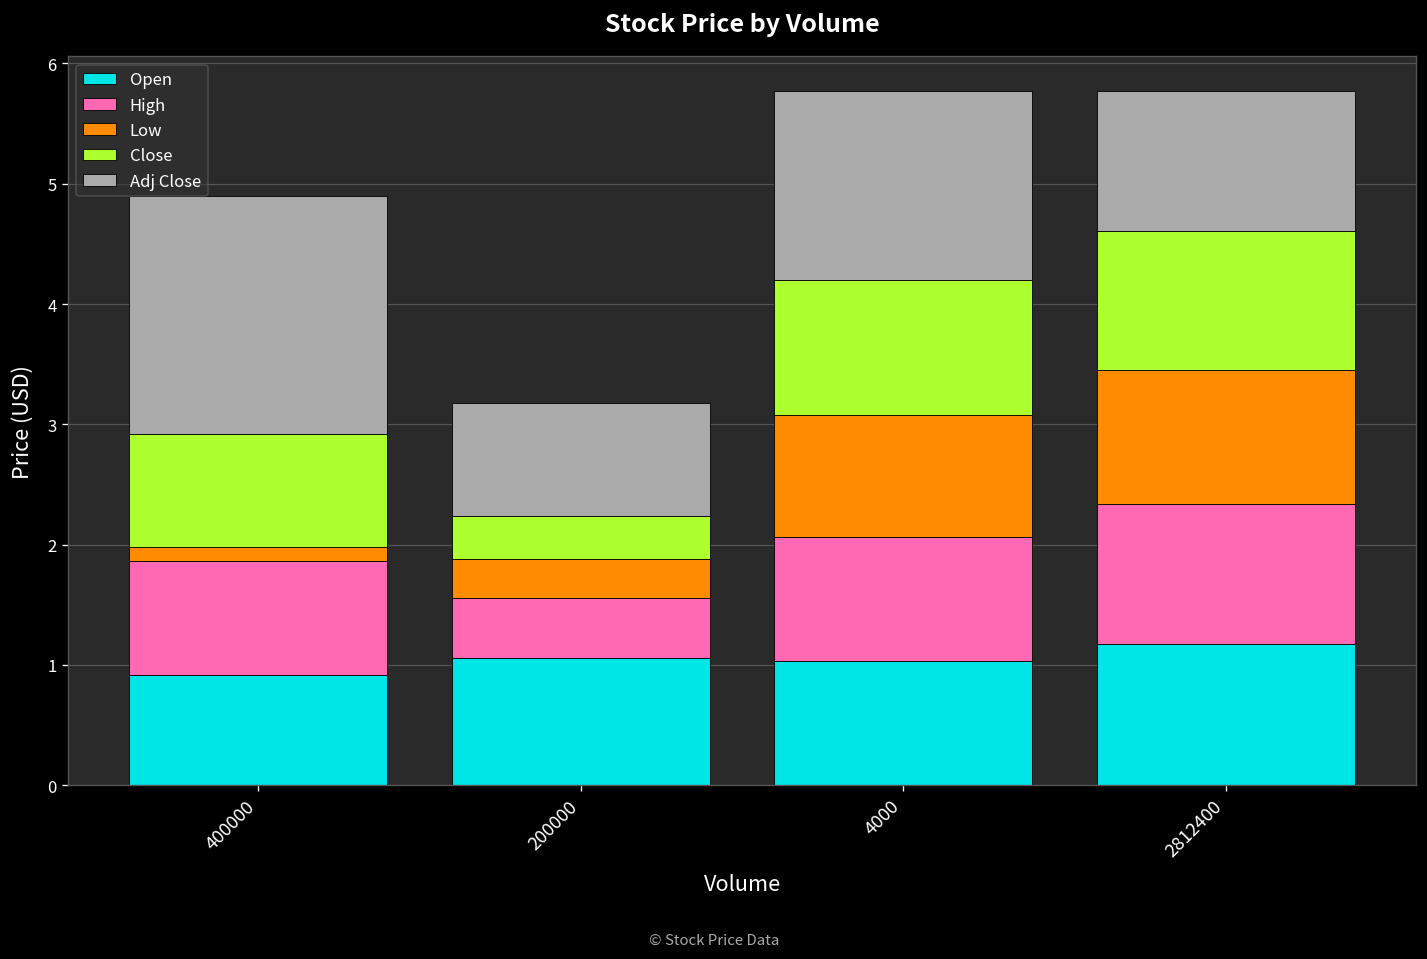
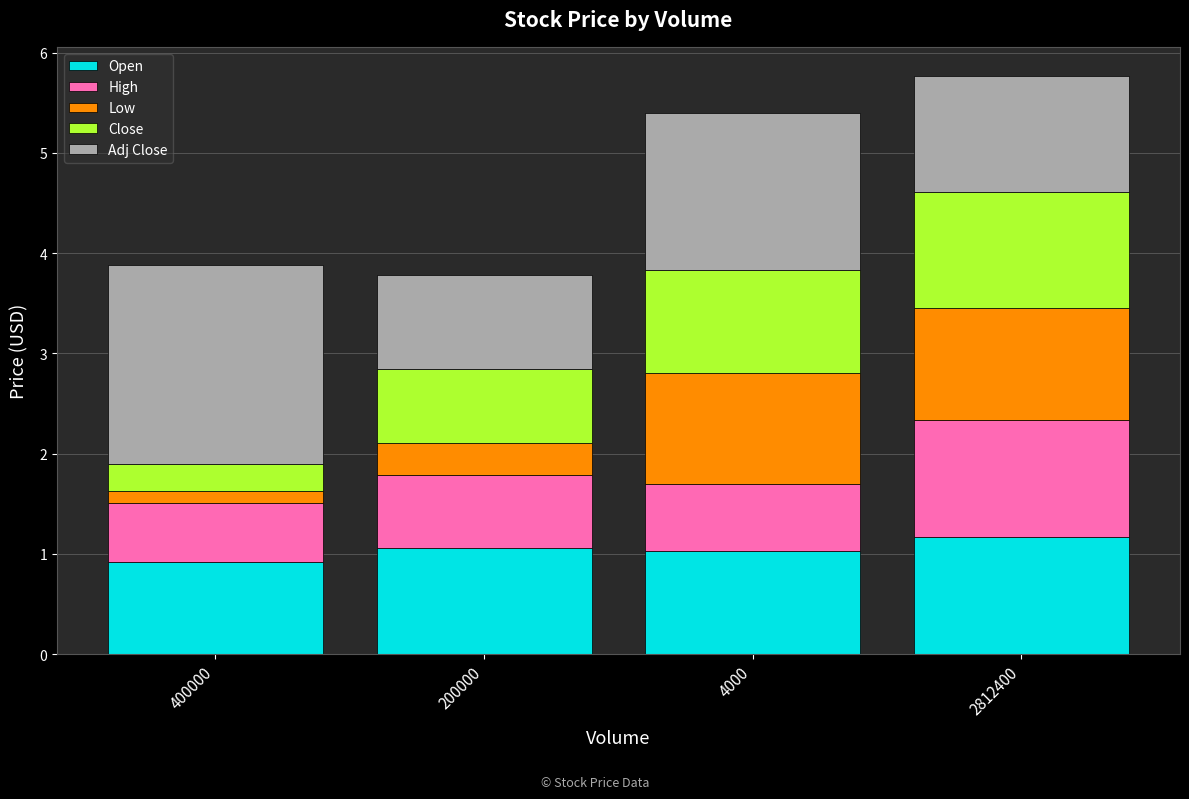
  {
    "Open": {
      "400000": 0.92,
      "200000": 1.06,
      "4000": 1.03,
      "2812400": 1.17
    },
    "High": {
-     "400000": 0.94,
-     "200000": 0.50,
-     "4000": 1.03,
+     "400000": 0.59,
+     "200000": 0.73,
+     "4000": 0.67,
      "2812400": 1.17
    },
    "Low": {
      "400000": 0.12,
      "200000": 0.32,
-     "4000": 1.02,
+     "4000": 1.10,
      "2812400": 1.11
    },
    "Close": {
-     "400000": 0.94,
-     "200000": 0.36,
-     "4000": 1.12,
+     "400000": 0.27,
+     "200000": 0.73,
+     "4000": 1.03,
      "2812400": 1.16
    },
    "Adj Close": {
      "400000": 1.98,
      "200000": 0.94,
      "4000": 1.57,
      "2812400": 1.16
    }
  }
